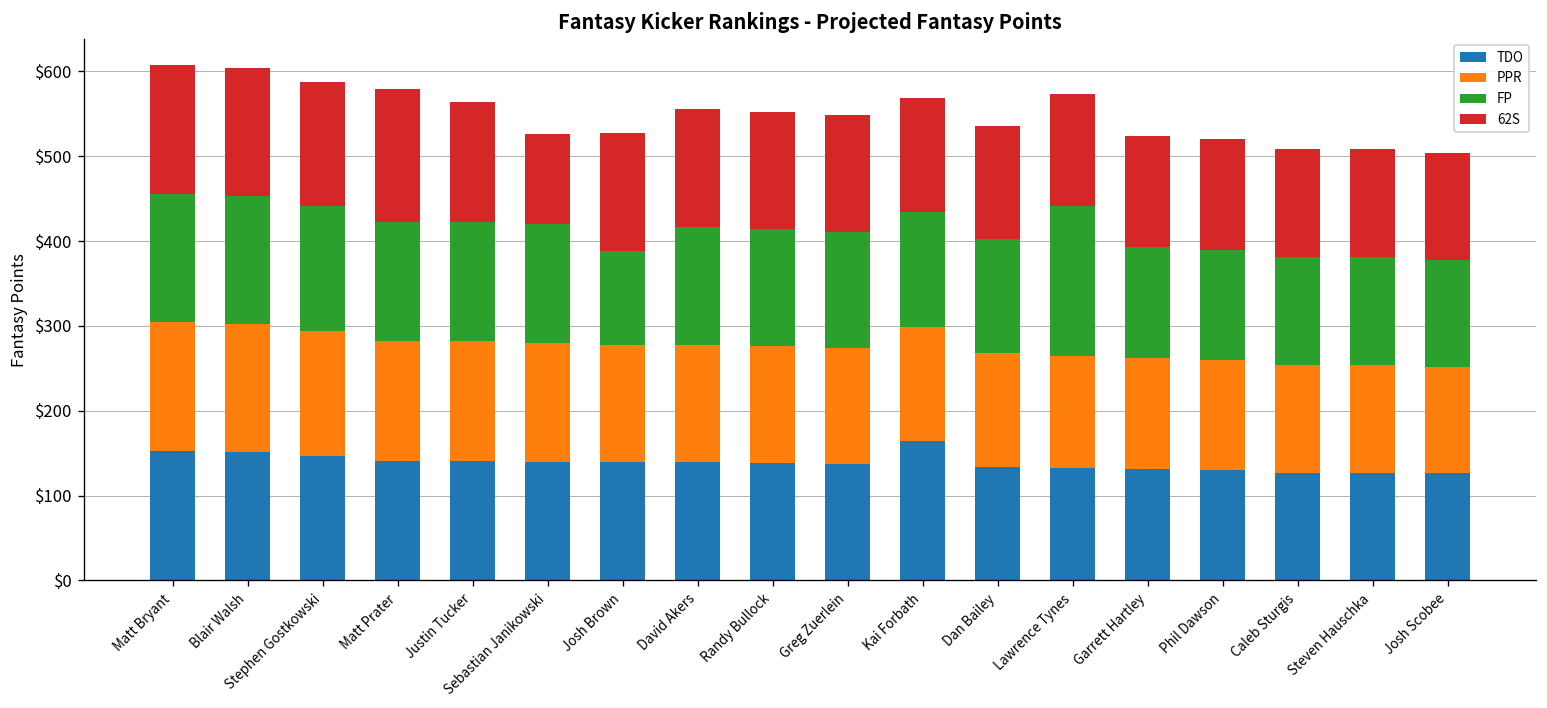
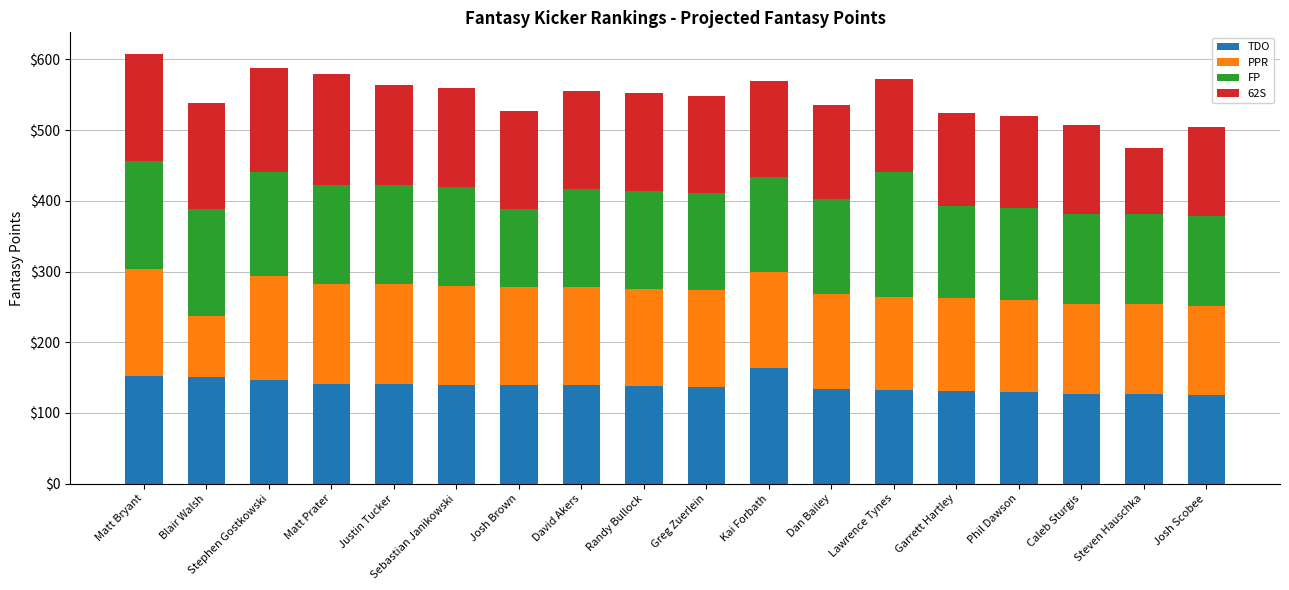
  {
    "TDO": {
      "Matt Bryant": "$150",
      "Blair Walsh": "$150",
      "Stephen Gostkowski": "$150",
      "Matt Prater": "$140",
      "Justin Tucker": "$140",
      "Sebastian Janikowski": "$140",
      "Josh Brown": "$140",
      "David Akers": "$140",
      "Randy Bullock": "$140",
      "Greg Zuerlein": "$140",
      "Kai Forbath": "$160",
      "Dan Bailey": "$130",
      "Lawrence Tynes": "$130",
      "Garrett Hartley": "$130",
      "Phil Dawson": "$130",
      "Caleb Sturgis": "$130",
      "Steven Hauschka": "$130",
      "Josh Scobee": "$130"
    },
    "PPR": {
      "Matt Bryant": "$150",
-     "Blair Walsh": "$150",
+     "Blair Walsh": "$90",
      "Stephen Gostkowski": "$150",
      "Matt Prater": "$140",
      "Justin Tucker": "$140",
      "Sebastian Janikowski": "$140",
      "Josh Brown": "$140",
      "David Akers": "$140",
      "Randy Bullock": "$140",
      "Greg Zuerlein": "$140",
      "Kai Forbath": "$140",
      "Dan Bailey": "$130",
      "Lawrence Tynes": "$130",
      "Garrett Hartley": "$130",
      "Phil Dawson": "$130",
      "Caleb Sturgis": "$130",
      "Steven Hauschka": "$130",
      "Josh Scobee": "$130"
    },
    "FP": {
      "Matt Bryant": "$150",
      "Blair Walsh": "$150",
      "Stephen Gostkowski": "$150",
      "Matt Prater": "$140",
      "Justin Tucker": "$140",
      "Sebastian Janikowski": "$140",
      "Josh Brown": "$110",
      "David Akers": "$140",
      "Randy Bullock": "$140",
      "Greg Zuerlein": "$140",
      "Kai Forbath": "$140",
      "Dan Bailey": "$130",
      "Lawrence Tynes": "$180",
      "Garrett Hartley": "$130",
      "Phil Dawson": "$130",
      "Caleb Sturgis": "$130",
      "Steven Hauschka": "$130",
      "Josh Scobee": "$130"
    },
    "62S": {
      "Matt Bryant": "$150",
      "Blair Walsh": "$150",
      "Stephen Gostkowski": "$150",
      "Matt Prater": "$160",
      "Justin Tucker": "$140",
-     "Sebastian Janikowski": "$110",
+     "Sebastian Janikowski": "$140",
      "Josh Brown": "$140",
      "David Akers": "$140",
      "Randy Bullock": "$140",
      "Greg Zuerlein": "$140",
      "Kai Forbath": "$140",
      "Dan Bailey": "$130",
      "Lawrence Tynes": "$130",
      "Garrett Hartley": "$130",
      "Phil Dawson": "$130",
      "Caleb Sturgis": "$130",
-     "Steven Hauschka": "$130",
+     "Steven Hauschka": "$90",
      "Josh Scobee": "$130"
    }
  }
